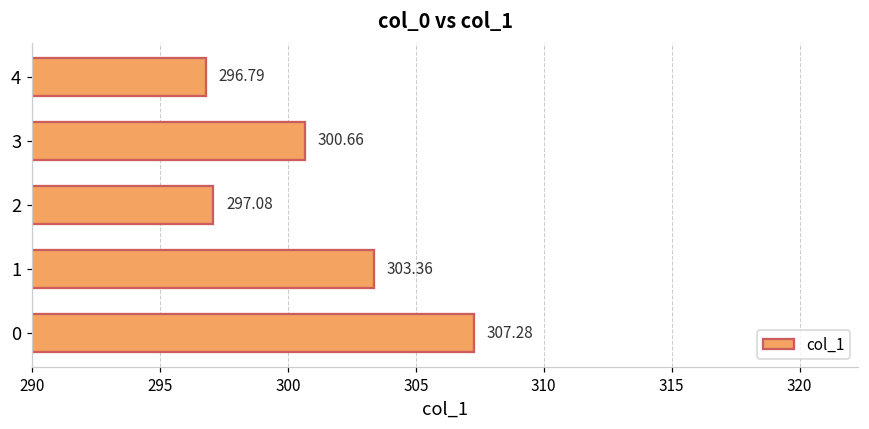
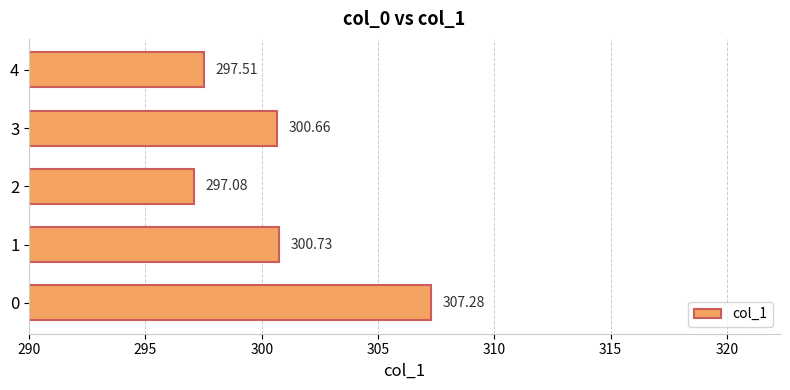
  {
-   "4": 296.79,
+   "4": 297.51,
    "3": 300.66,
    "2": 297.08,
-   "1": 303.36,
+   "1": 300.73,
    "0": 307.28
  }
